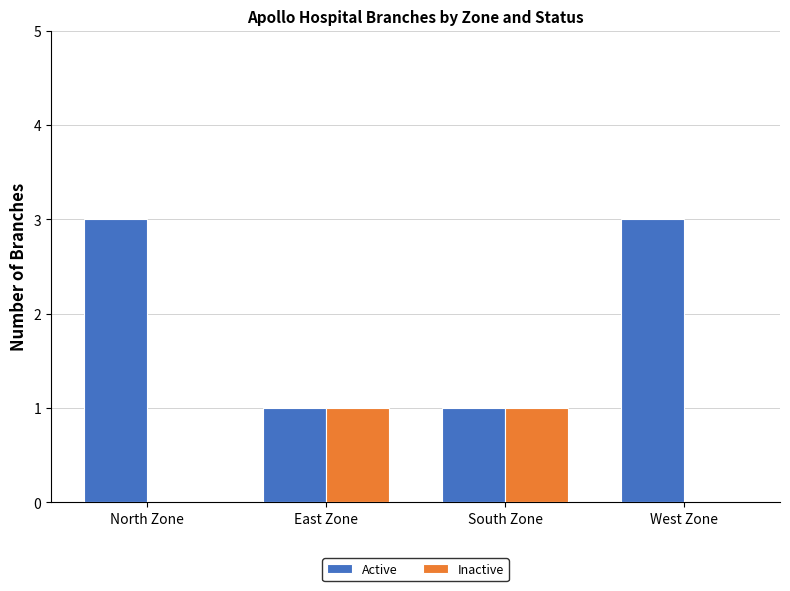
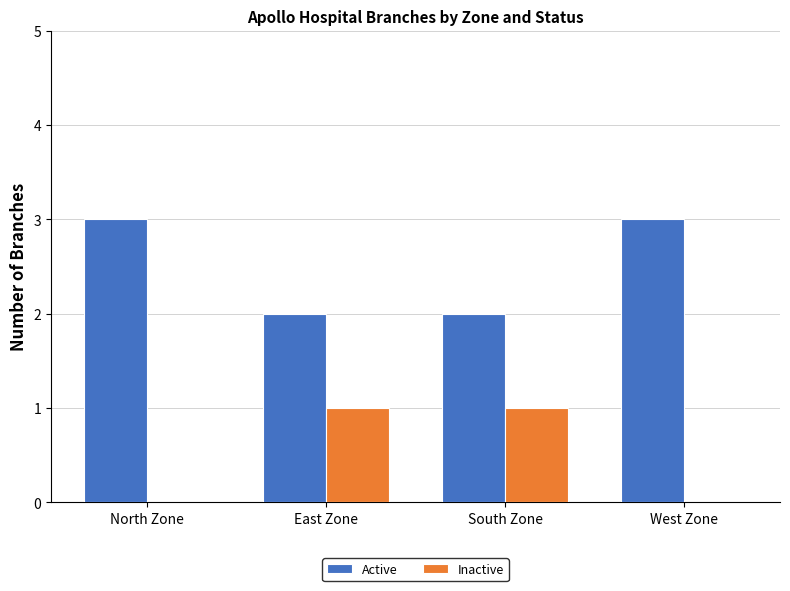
  {
    "Active": {
      "North Zone": 3,
-     "East Zone": 1,
-     "South Zone": 1,
+     "East Zone": 2,
+     "South Zone": 2,
      "West Zone": 3
    },
    "Inactive": {
      "North Zone": 0,
      "East Zone": 1,
      "South Zone": 1,
      "West Zone": 0
    }
  }
